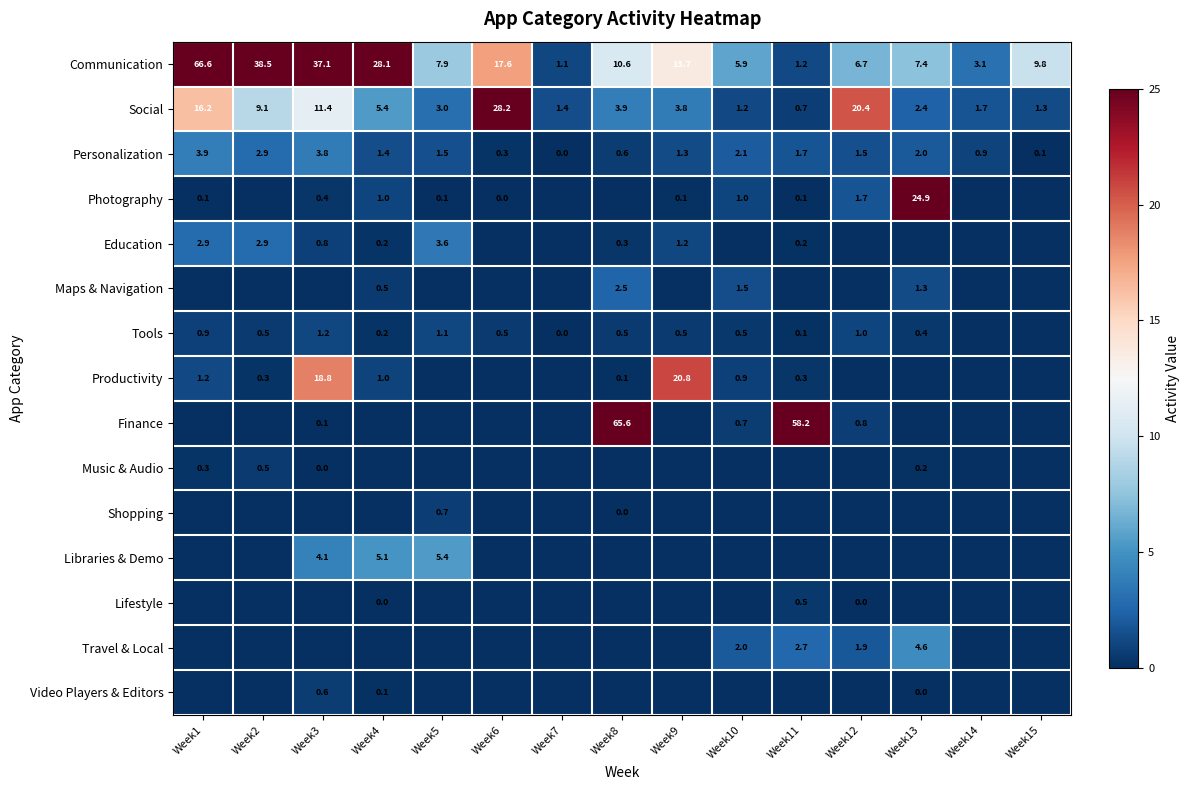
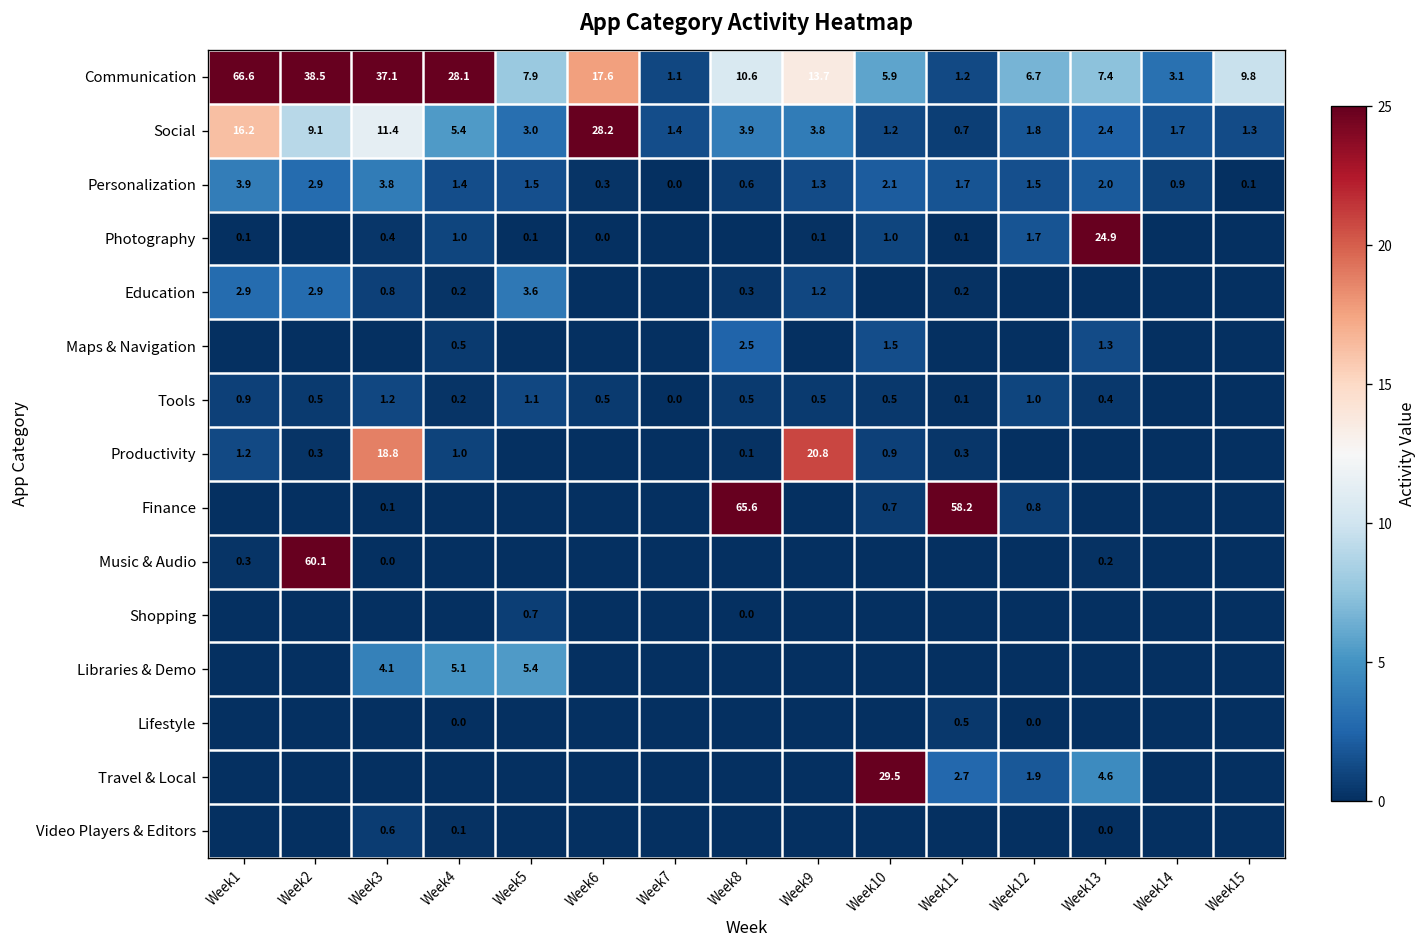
  {
    "Communication": {
      "Week1": 66.6,
      "Week2": 38.5,
      "Week3": 37.1,
      "Week4": 28.1,
      "Week5": 7.9,
      "Week6": 17.6,
      "Week7": 1.1,
      "Week8": 10.6,
      "Week10": 5.9,
      "Week11": 1.2,
      "Week12": 6.7,
      "Week13": 7.4,
      "Week14": 3.1,
      "Week15": 9.8
    },
    "Social": {
      "Week1": 16.2,
      "Week2": 9.1,
      "Week3": 11.4,
      "Week4": 5.4,
      "Week5": 3.0,
      "Week6": 28.2,
      "Week7": 1.4,
      "Week8": 3.9,
      "Week9": 3.8,
      "Week10": 1.2,
      "Week11": 0.7,
-     "Week12": 20.4,
+     "Week12": 1.8,
      "Week13": 2.4,
      "Week14": 1.7,
      "Week15": 1.3
    },
    "Personalization": {
      "Week1": 3.9,
      "Week2": 2.9,
      "Week3": 3.8,
      "Week4": 1.4,
      "Week5": 1.5,
      "Week6": 0.3,
      "Week7": 0.0,
      "Week8": 0.6,
      "Week9": 1.3,
      "Week10": 2.1,
      "Week11": 1.7,
      "Week12": 1.5,
      "Week13": 2.0,
      "Week14": 0.9,
      "Week15": 0.1
    },
    "Photography": {
      "Week1": 0.1,
      "Week3": 0.4,
      "Week4": 1.0,
      "Week5": 0.1,
      "Week6": 0.0,
      "Week9": 0.1,
      "Week10": 1.0,
      "Week11": 0.1,
      "Week12": 1.7,
      "Week13": 24.9
    },
    "Education": {
      "Week1": 2.9,
      "Week2": 2.9,
      "Week3": 0.8,
      "Week4": 0.2,
      "Week5": 3.6,
      "Week8": 0.3,
      "Week9": 1.2,
      "Week11": 0.2
    },
    "Maps & Navigation": {
      "Week4": 0.5,
      "Week8": 2.5,
      "Week10": 1.5,
      "Week13": 1.3
    },
    "Tools": {
      "Week1": 0.9,
      "Week2": 0.5,
      "Week3": 1.2,
      "Week4": 0.2,
      "Week5": 1.1,
      "Week6": 0.5,
      "Week7": 0.0,
      "Week8": 0.5,
      "Week9": 0.5,
      "Week10": 0.5,
      "Week11": 0.1,
      "Week12": 1.0,
      "Week13": 0.4
    },
    "Productivity": {
      "Week1": 1.2,
      "Week2": 0.3,
      "Week3": 18.8,
      "Week4": 1.0,
      "Week8": 0.1,
      "Week9": 20.8,
      "Week10": 0.9,
      "Week11": 0.3
    },
    "Finance": {
      "Week3": 0.1,
      "Week8": 65.6,
      "Week10": 0.7,
      "Week11": 58.2,
      "Week12": 0.8
    },
    "Music & Audio": {
      "Week1": 0.3,
-     "Week2": 0.5,
+     "Week2": 60.1,
      "Week3": 0.0,
      "Week13": 0.2
    },
    "Shopping": {
      "Week5": 0.7,
      "Week8": 0.0
    },
    "Libraries & Demo": {
      "Week3": 4.1,
      "Week4": 5.1,
      "Week5": 5.4
    },
    "Lifestyle": {
      "Week4": 0.0,
      "Week11": 0.5,
      "Week12": 0.0
    },
    "Travel & Local": {
-     "Week10": 2.0,
+     "Week10": 29.5,
      "Week11": 2.7,
      "Week12": 1.9,
      "Week13": 4.6
    },
    "Video Players & Editors": {
      "Week3": 0.6,
      "Week4": 0.1,
      "Week13": 0.0
    }
  }
